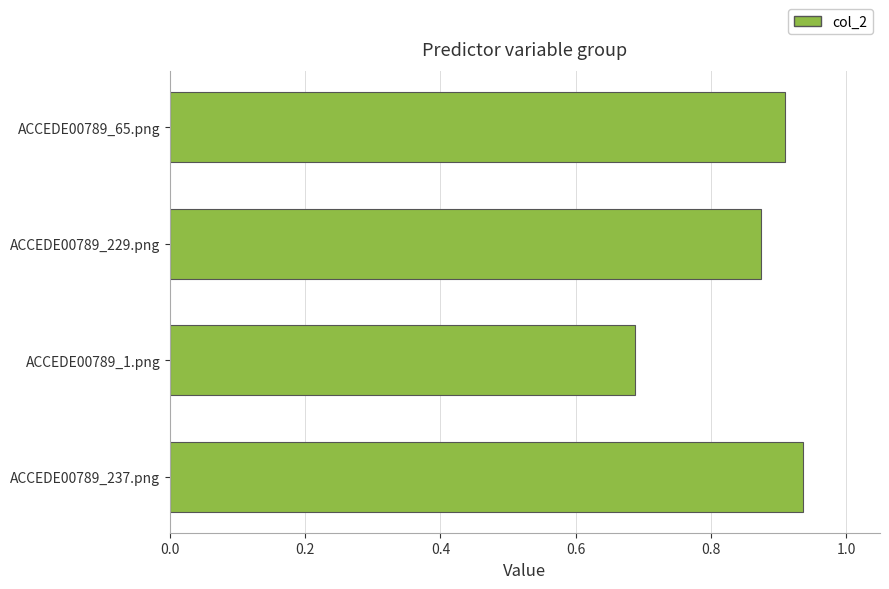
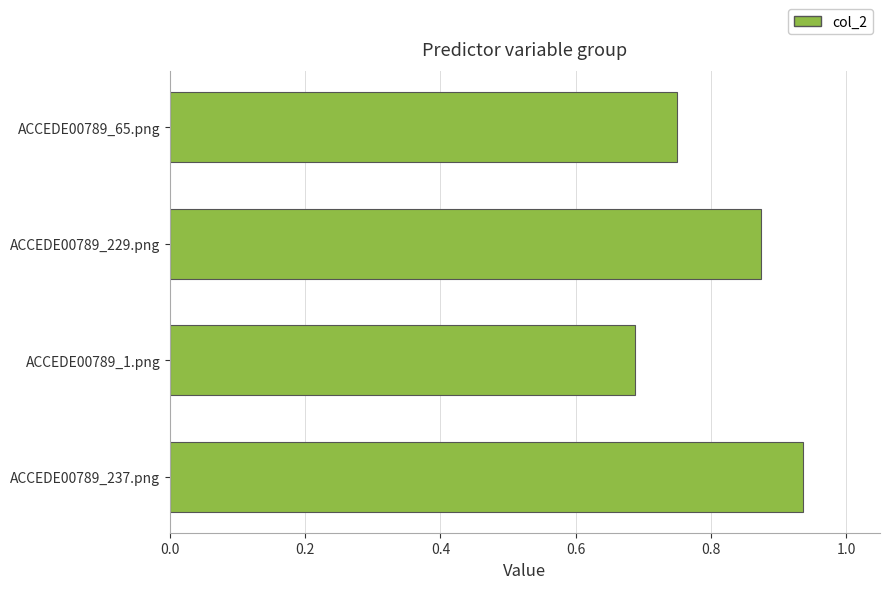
  {
-   "ACCEDE00789_65.png": 0.91,
+   "ACCEDE00789_65.png": 0.75,
    "ACCEDE00789_229.png": 0.87,
    "ACCEDE00789_1.png": 0.69,
    "ACCEDE00789_237.png": 0.94
  }
